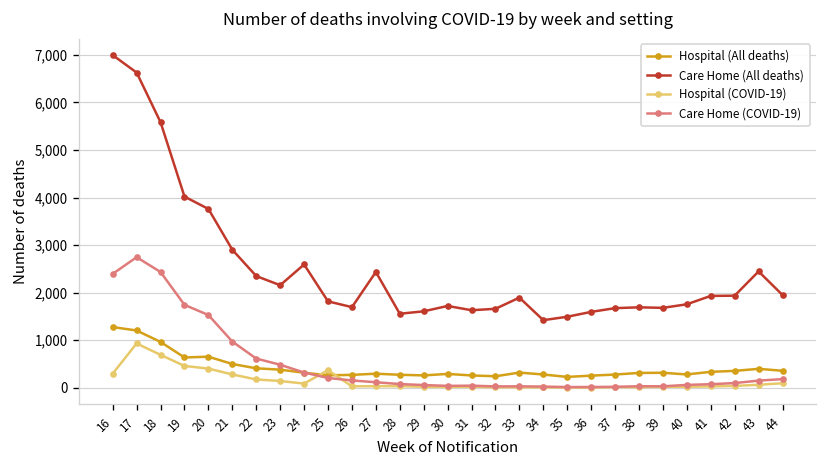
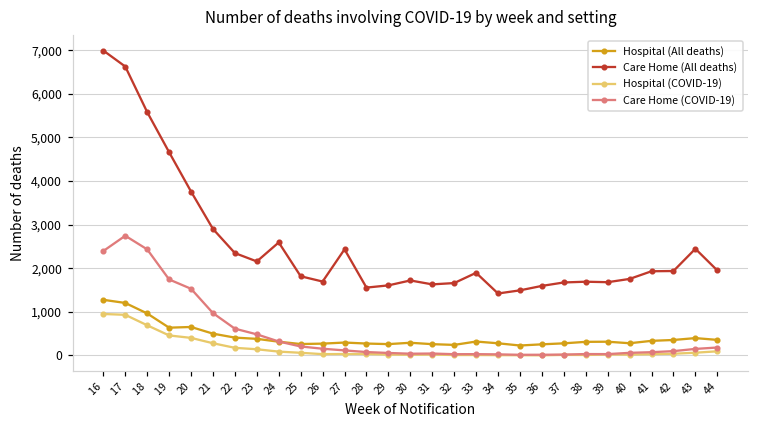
  {
    "Hospital (All deaths)": {
      "16": "1,300",
      "17": "1,200",
      "18": "1,000",
      "19": "600",
      "20": "700",
      "21": "500",
      "22": "400",
      "23": "400",
      "26": "300",
      "27": "300",
      "28": "300",
      "29": "300",
      "30": "300",
      "31": "300",
      "32": "200",
      "33": "300",
      "34": "300",
      "35": "200",
      "36": "300",
      "37": "300",
      "38": "300",
      "39": "300",
      "40": "300",
      "41": "300",
      "42": "400",
      "43": "400",
      "44": "400"
    },
    "Care Home (All deaths)": {
      "16": "7,000",
      "17": "6,600",
      "18": "5,600",
-     "19": "4,000",
+     "19": "4,700",
      "20": "3,800",
      "21": "2,900",
      "22": "2,300",
      "23": "2,200",
      "24": "2,600",
      "25": "1,800",
      "26": "1,700",
      "27": "2,400",
      "28": "1,600",
      "29": "1,600",
      "30": "1,700",
      "31": "1,600",
      "32": "1,700",
      "33": "1,900",
      "34": "1,400",
      "35": "1,500",
      "36": "1,600",
      "37": "1,700",
      "38": "1,700",
      "39": "1,700",
      "40": "1,800",
      "41": "1,900",
      "42": "1,900",
      "43": "2,400",
      "44": "2,000"
    },
    "Hospital (COVID-19)": {
-     "16": "300",
+     "16": "1,000",
      "17": "900",
      "18": "700",
      "19": "500",
      "20": "400",
      "21": "300",
      "22": "200",
      "23": "100",
      "24": "100",
-     "25": "400",
+     "25": "100",
      "26": "0",
      "27": "0",
      "43": "100",
      "44": "100"
    },
    "Care Home (COVID-19)": {
      "16": "2,400",
      "17": "2,700",
      "18": "2,400",
      "19": "1,700",
      "20": "1,500",
      "21": "1,000",
      "22": "600",
      "23": "500",
      "26": "200",
      "27": "100",
      "43": "200",
      "44": "200"
    }
  }
